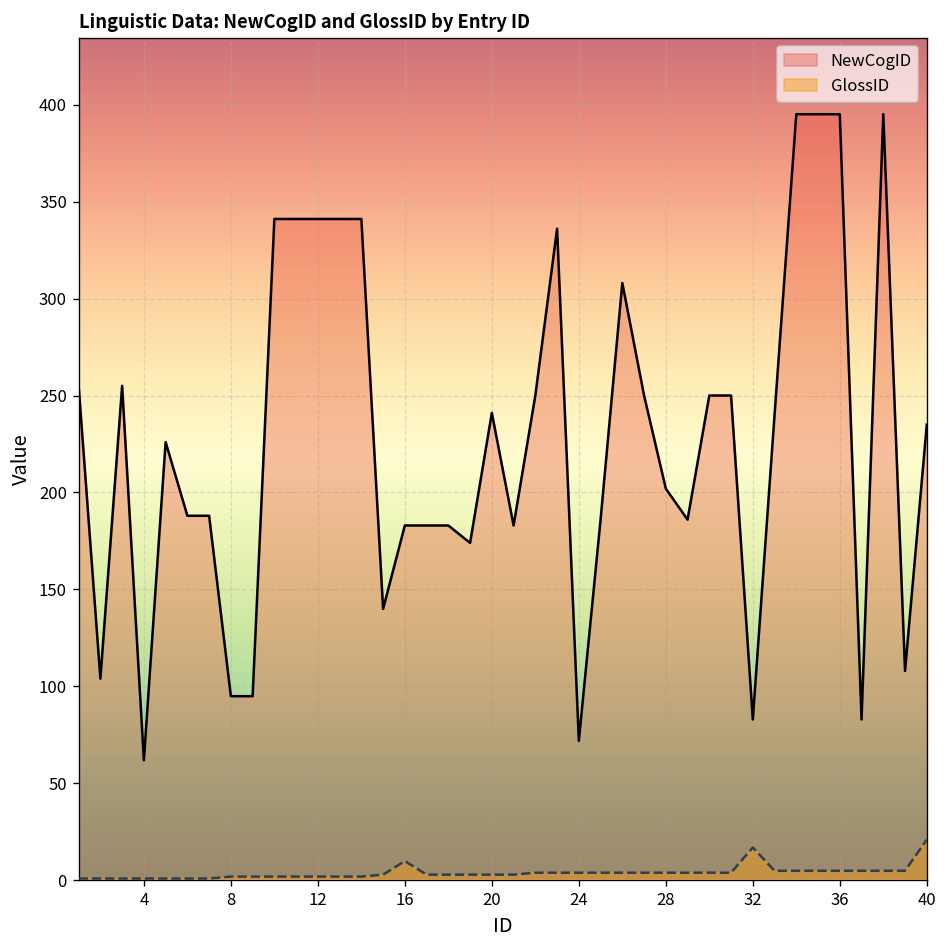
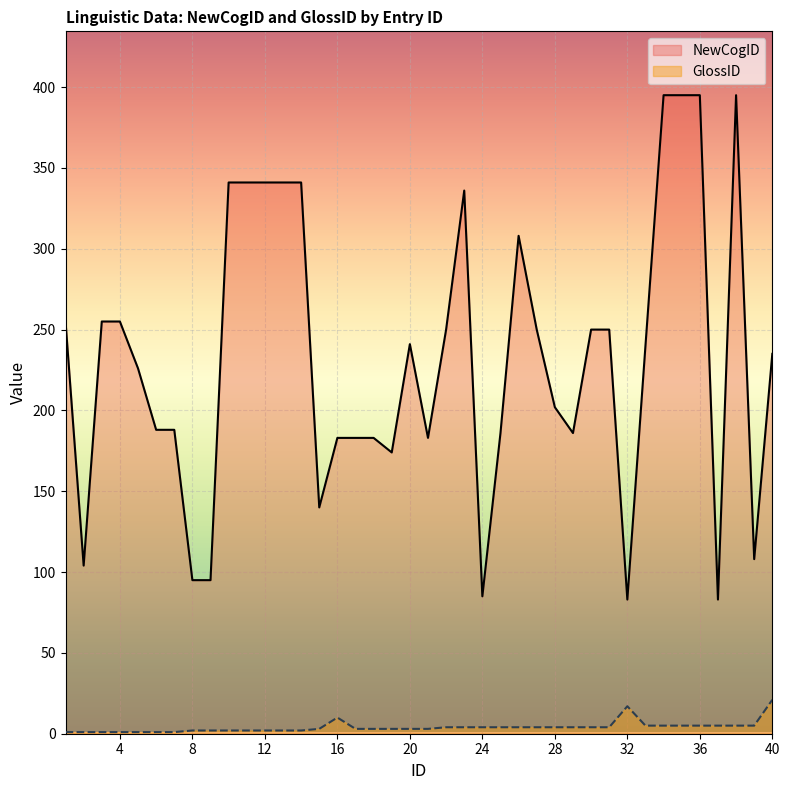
  {
    "NewCogID": {
-     "4": 62,
+     "4": 255,
      "8": 95,
      "12": 341,
      "16": 183,
      "20": 241,
-     "24": 72,
+     "24": 85,
      "28": 202,
      "32": 83,
      "36": 395,
      "40": 235
    },
    "GlossID": {
      "4": 1,
      "8": 2,
      "12": 2,
      "16": 10,
      "20": 3,
      "24": 4,
      "28": 4,
      "32": 17,
      "36": 5,
      "40": 21
    }
  }
